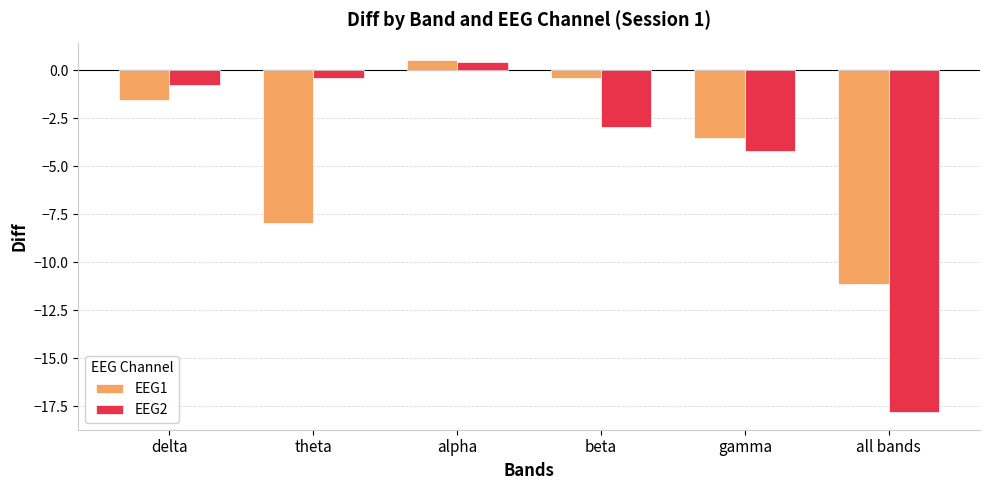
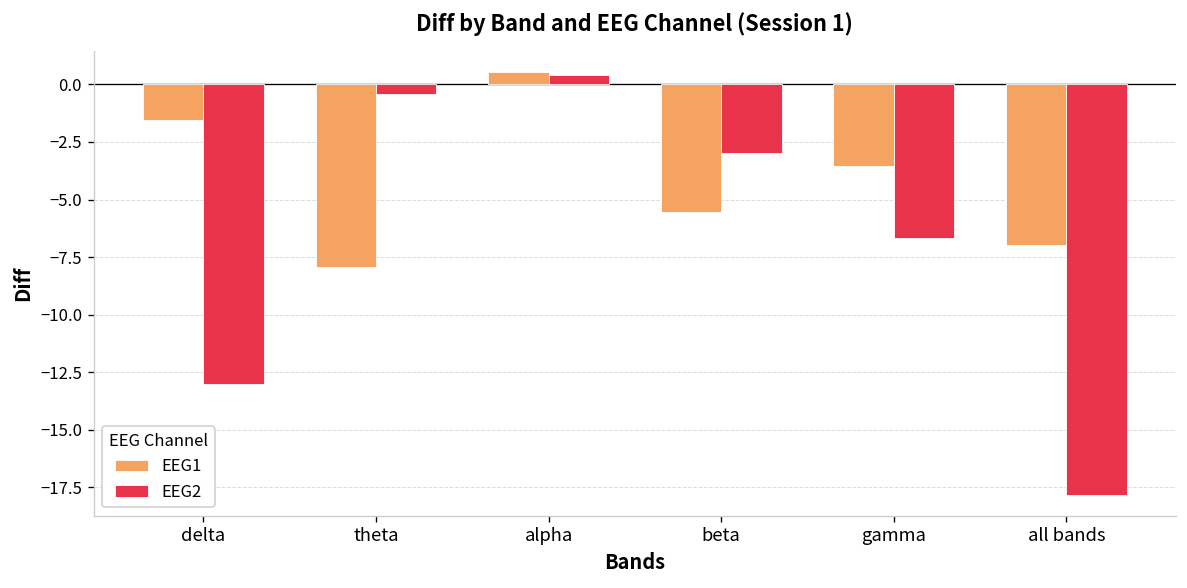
  {
    "EEG1": {
      "delta": -1.5,
      "theta": -7.9,
      "alpha": 0.5,
-     "beta": -0.4,
+     "beta": -5.5,
      "gamma": -3.5,
-     "all bands": -11.1
+     "all bands": -7.0
    },
    "EEG2": {
-     "delta": -0.8,
+     "delta": -13.0,
      "theta": -0.4,
      "alpha": 0.4,
      "beta": -3.0,
-     "gamma": -4.2,
+     "gamma": -6.7,
      "all bands": -17.8
    }
  }
